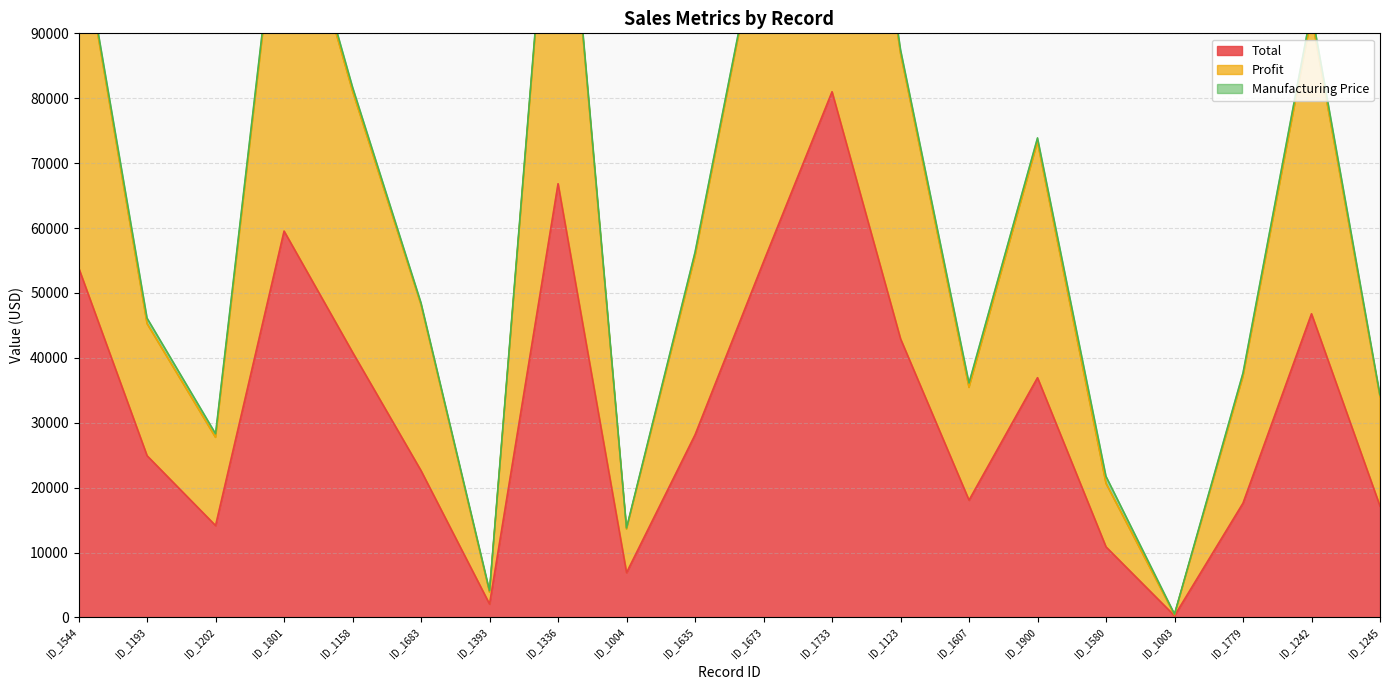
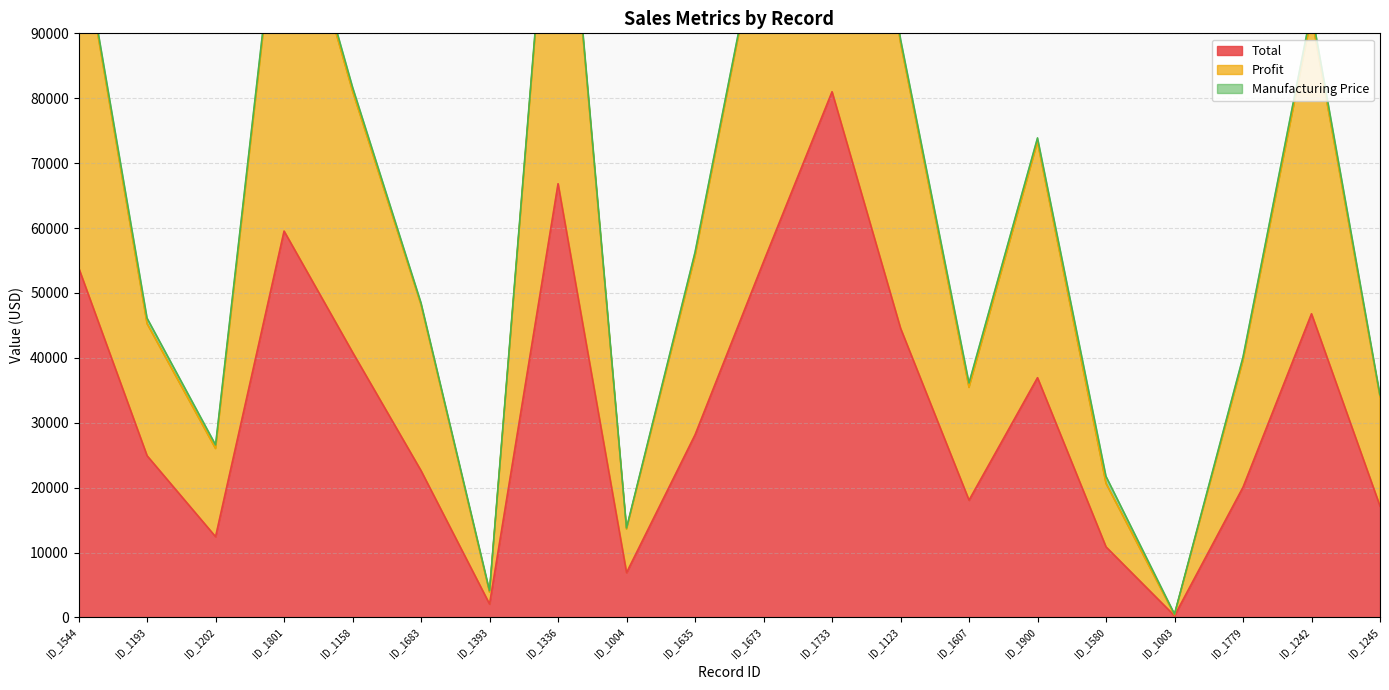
  {
    "Total": {
      "ID_1544": 54000,
      "ID_1193": 25000,
-     "ID_1202": 14000,
+     "ID_1202": 12000,
      "ID_1801": 60000,
      "ID_1158": 41000,
      "ID_1683": 23000,
      "ID_1393": 2000,
      "ID_1336": 67000,
      "ID_1004": 7000,
      "ID_1635": 28000,
      "ID_1673": 55000,
      "ID_1733": 81000,
-     "ID_1123": 43000,
+     "ID_1123": 45000,
      "ID_1607": 18000,
      "ID_1900": 37000,
      "ID_1580": 11000,
-     "ID_1779": 18000,
+     "ID_1779": 20000,
      "ID_1242": 47000,
      "ID_1245": 17000
    },
    "Profit": {
      "ID_1193": 20000,
      "ID_1202": 14000,
      "ID_1158": 40000,
      "ID_1635": 28000,
      "ID_1123": 44000,
      "ID_1607": 17000,
      "ID_1900": 36000,
      "ID_1580": 10000,
      "ID_1779": 20000
    },
    "Manufacturing Price": {
      "ID_1193": 1000,
      "ID_1202": 1000,
      "ID_1158": 1000,
      "ID_1635": 1000,
      "ID_1123": 1000,
      "ID_1607": 1000,
      "ID_1900": 1000,
      "ID_1580": 1000,
      "ID_1779": 1000
    }
  }
